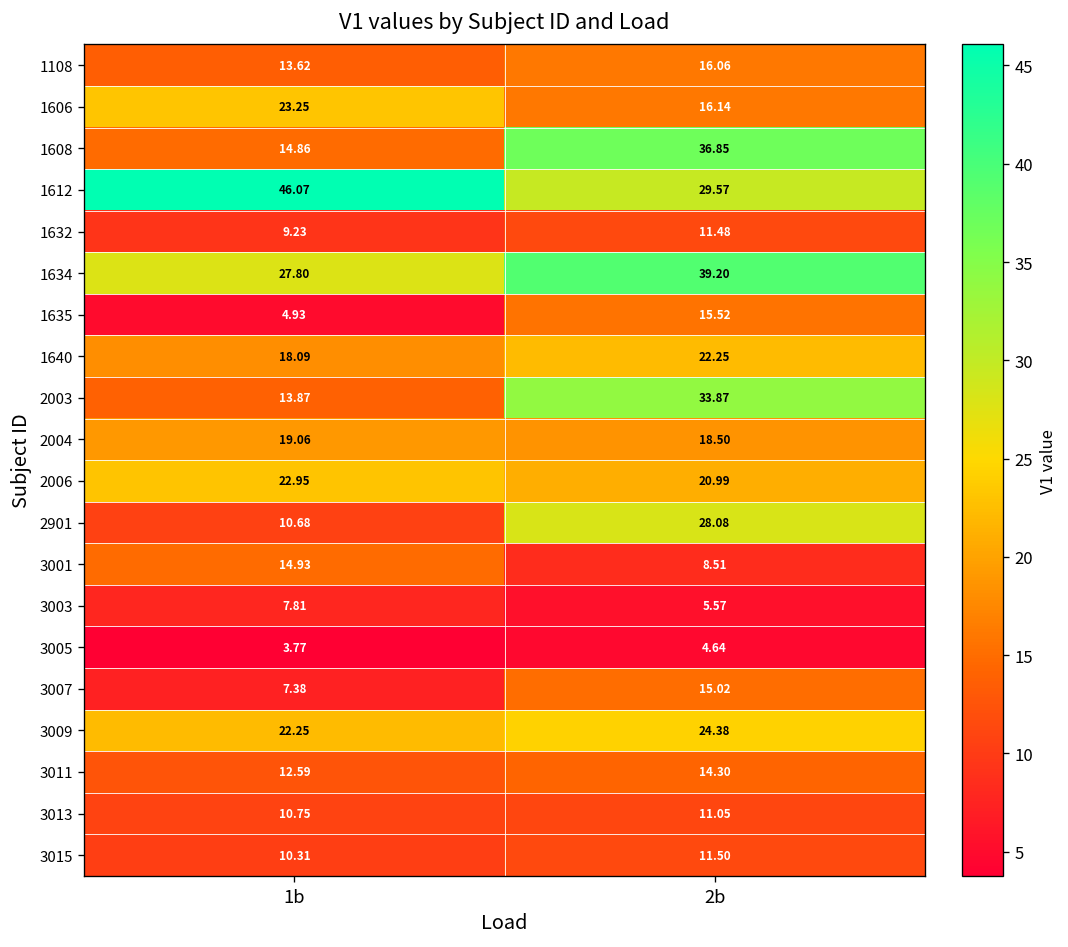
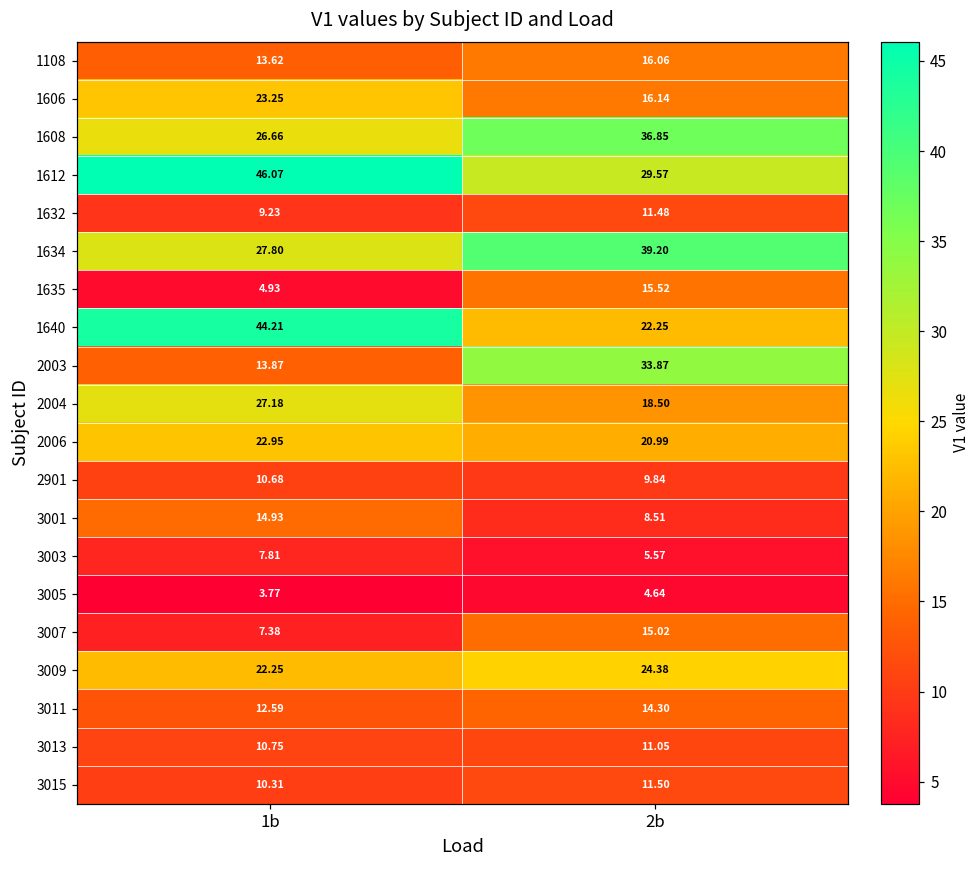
  {
    "1108": {
      "1b": 13.62,
      "2b": 16.06
    },
    "1606": {
      "1b": 23.25,
      "2b": 16.14
    },
    "1608": {
-     "1b": 14.86,
+     "1b": 26.66,
      "2b": 36.85
    },
    "1612": {
      "1b": 46.07,
      "2b": 29.57
    },
    "1632": {
      "1b": 9.23,
      "2b": 11.48
    },
    "1634": {
      "1b": 27.80,
      "2b": 39.20
    },
    "1635": {
      "1b": 4.93,
      "2b": 15.52
    },
    "1640": {
-     "1b": 18.09,
+     "1b": 44.21,
      "2b": 22.25
    },
    "2003": {
      "1b": 13.87,
      "2b": 33.87
    },
    "2004": {
-     "1b": 19.06,
+     "1b": 27.18,
      "2b": 18.50
    },
    "2006": {
      "1b": 22.95,
      "2b": 20.99
    },
    "2901": {
      "1b": 10.68,
-     "2b": 28.08
+     "2b": 9.84
    },
    "3001": {
      "1b": 14.93,
      "2b": 8.51
    },
    "3003": {
      "1b": 7.81,
      "2b": 5.57
    },
    "3005": {
      "1b": 3.77,
      "2b": 4.64
    },
    "3007": {
      "1b": 7.38,
      "2b": 15.02
    },
    "3009": {
      "1b": 22.25,
      "2b": 24.38
    },
    "3011": {
      "1b": 12.59,
      "2b": 14.30
    },
    "3013": {
      "1b": 10.75,
      "2b": 11.05
    },
    "3015": {
      "1b": 10.31,
      "2b": 11.50
    }
  }
